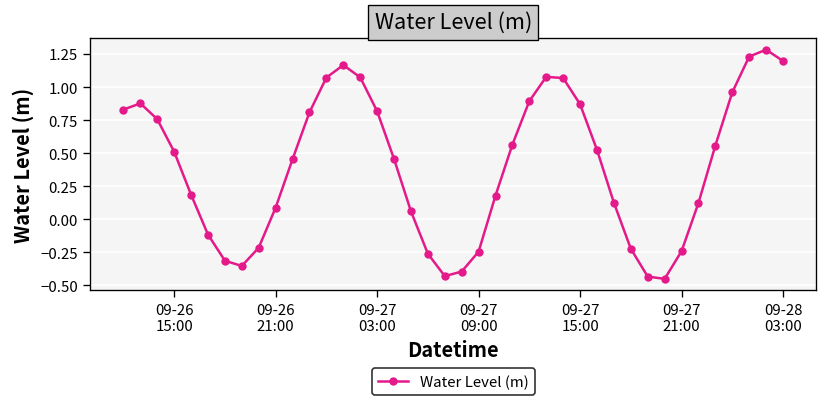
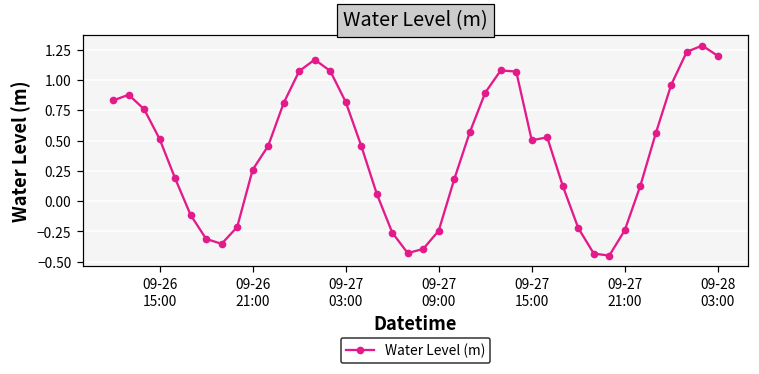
  {
    "09-26 15:00": 0.51,
-   "09-26 21:00": 0.09,
+   "09-26 21:00": 0.26,
    "09-27 03:00": 0.82,
    "09-27 09:00": -0.24,
-   "09-27 15:00": 0.87,
+   "09-27 15:00": 0.50,
    "09-27 21:00": -0.24,
    "09-28 03:00": 1.20
  }
